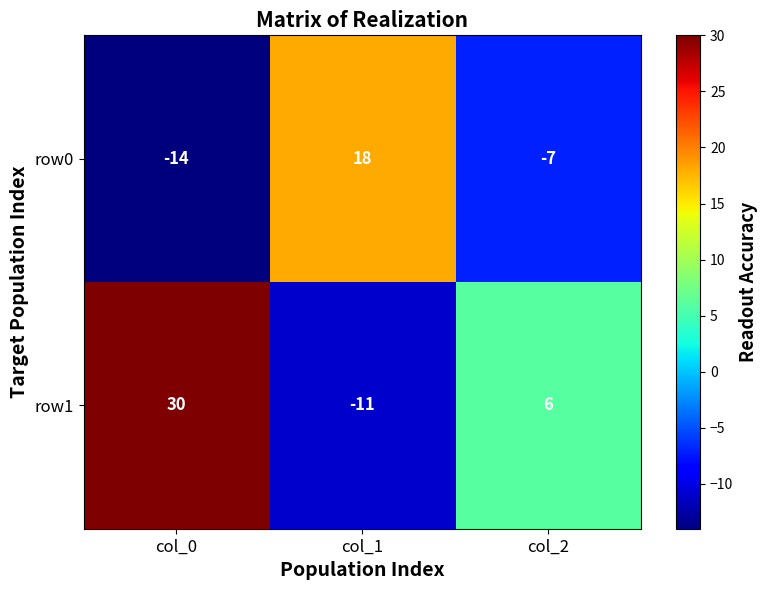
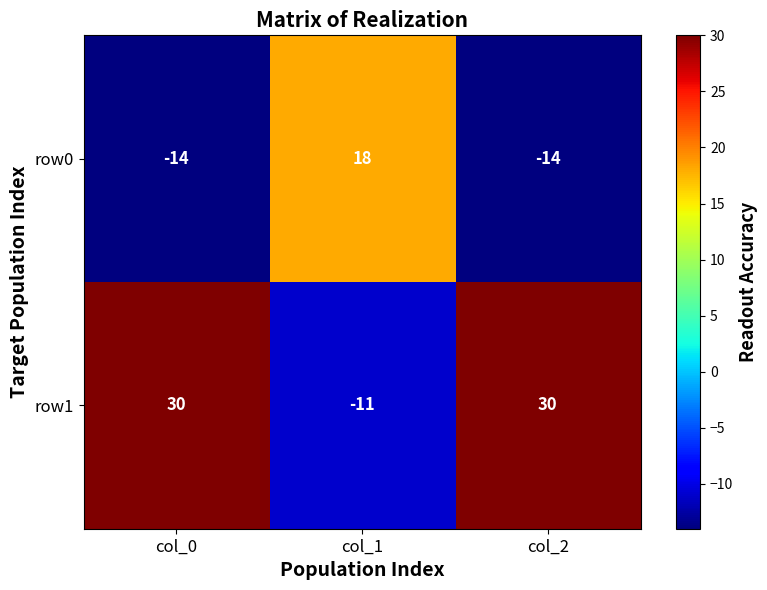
  {
    "row0": {
      "col_0": -14,
      "col_1": 18,
-     "col_2": -7
+     "col_2": -14
    },
    "row1": {
      "col_0": 30,
      "col_1": -11,
-     "col_2": 6
+     "col_2": 30
    }
  }
